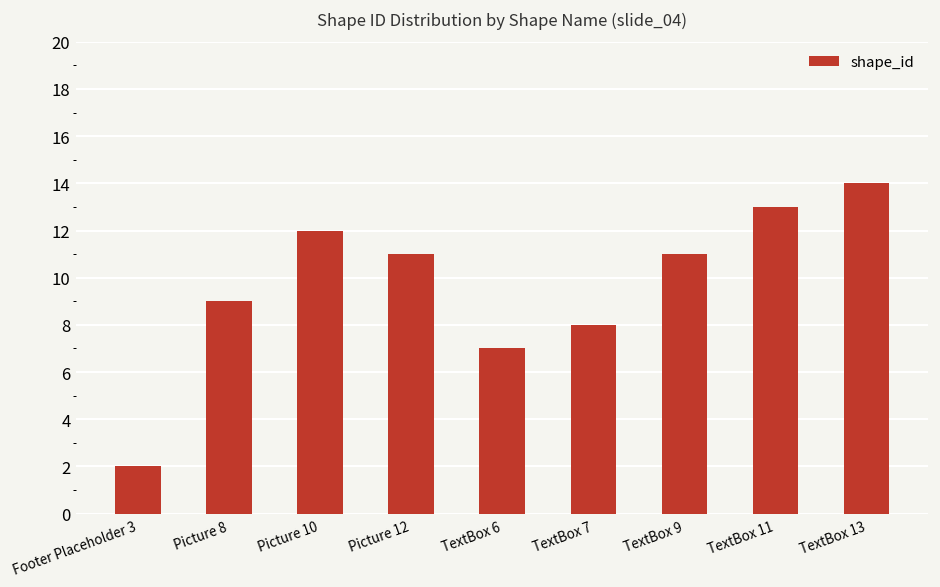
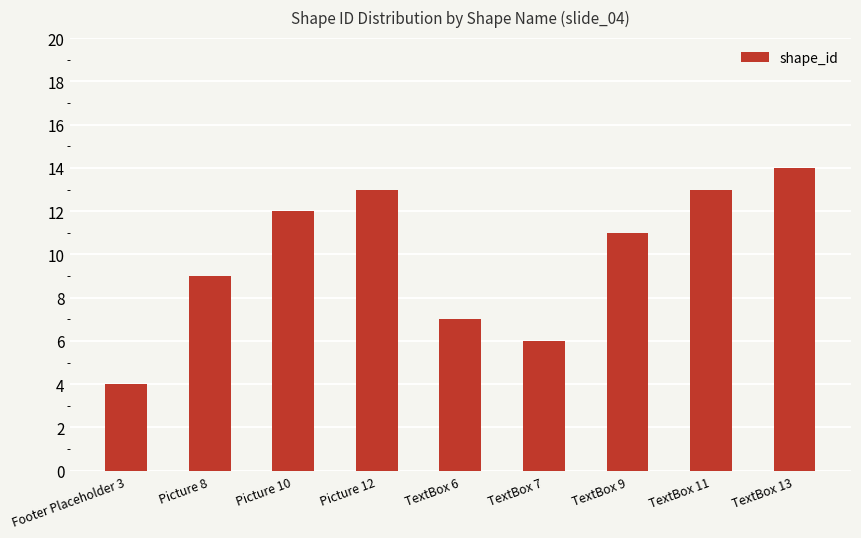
  {
-   "Footer Placeholder 3": 2,
+   "Footer Placeholder 3": 4,
    "Picture 8": 9,
    "Picture 10": 12,
-   "Picture 12": 11,
+   "Picture 12": 13,
    "TextBox 6": 7,
-   "TextBox 7": 8,
+   "TextBox 7": 6,
    "TextBox 9": 11,
    "TextBox 11": 13,
    "TextBox 13": 14
  }
